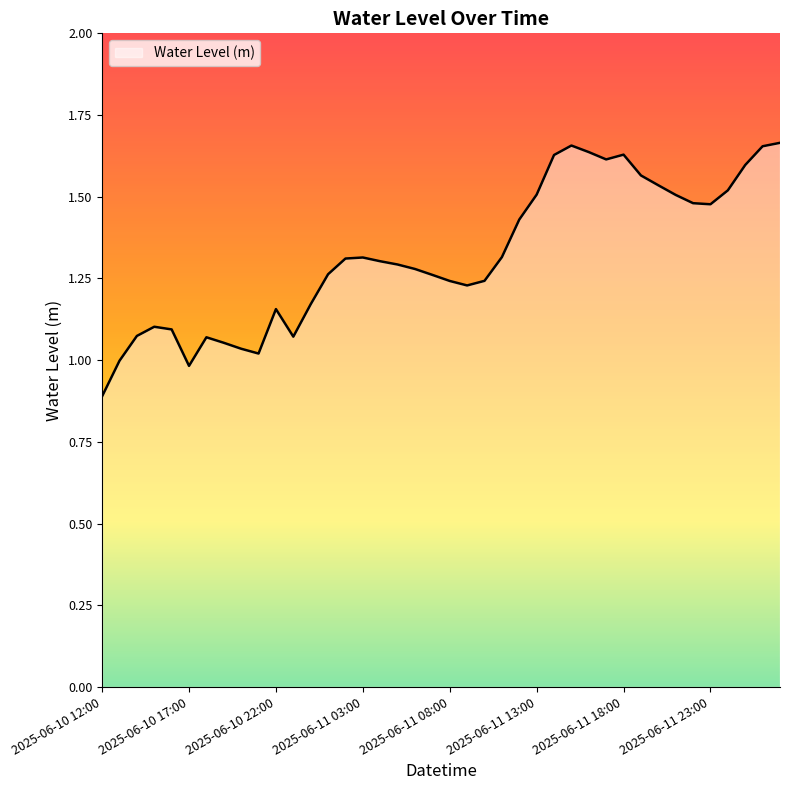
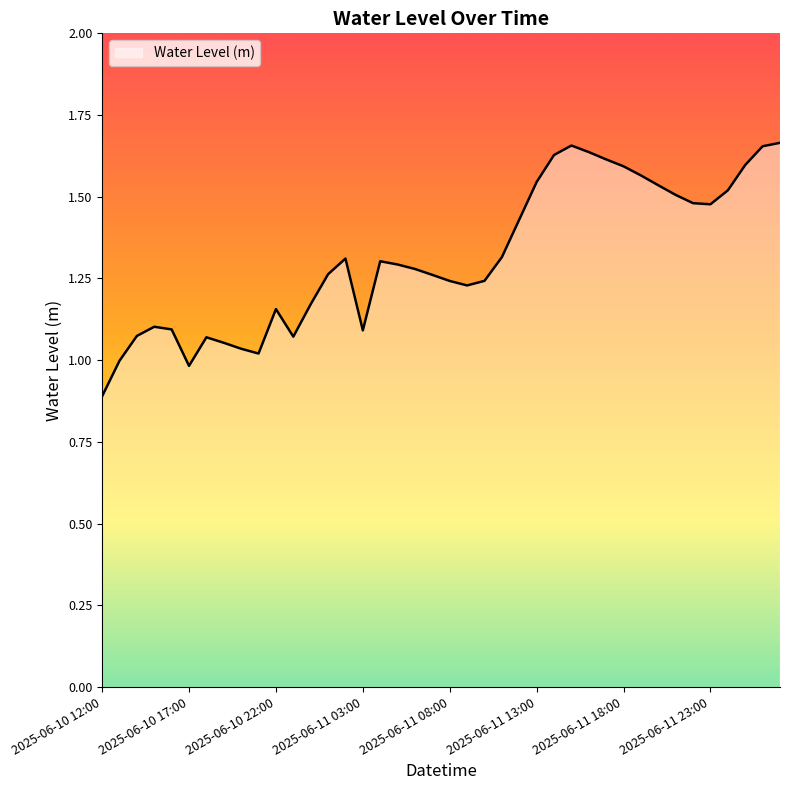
  {
    "2025-06-10 12:00": 0.89,
    "2025-06-10 17:00": 0.98,
    "2025-06-10 22:00": 1.16,
-   "2025-06-11 03:00": 1.31,
+   "2025-06-11 03:00": 1.09,
    "2025-06-11 08:00": 1.24,
-   "2025-06-11 13:00": 1.51,
-   "2025-06-11 18:00": 1.63,
+   "2025-06-11 13:00": 1.55,
+   "2025-06-11 18:00": 1.59,
    "2025-06-11 23:00": 1.48
  }
